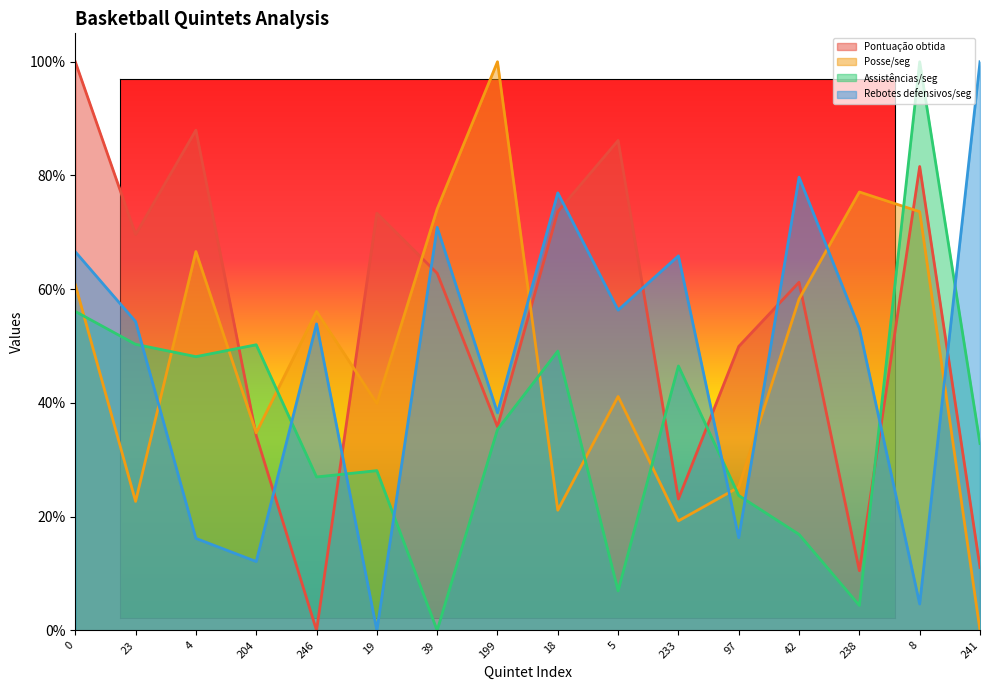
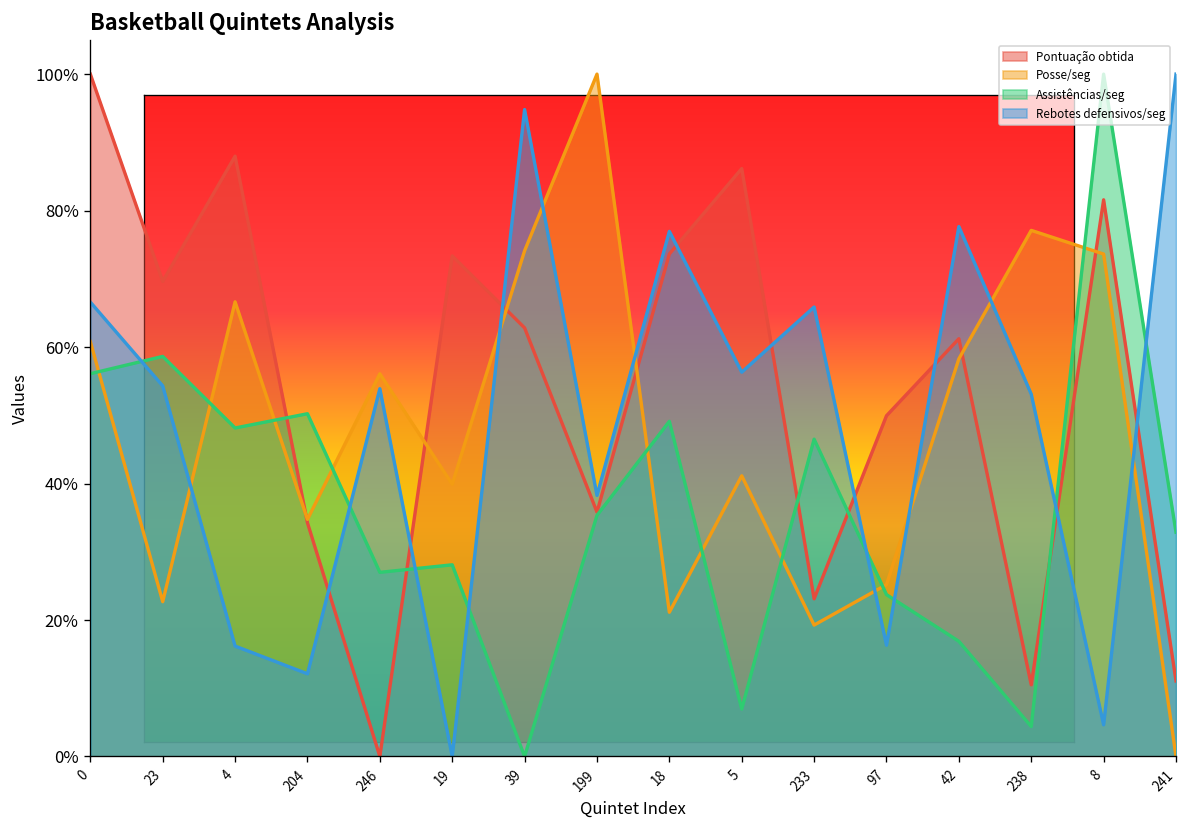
  {
    "Basketball Quintets Analysis": {
      "Pontuação obtida": {
        "0": "100%",
        "23": "70%",
        "4": "88%",
        "204": "34%",
        "246": "0%",
        "19": "73%",
        "39": "63%",
        "199": "36%",
        "18": "74%",
        "5": "86%",
        "233": "23%",
        "97": "50%",
        "42": "61%",
        "238": "11%",
        "8": "82%",
        "241": "11%"
      },
      "Posse/seg": {
        "0": "61%",
        "23": "23%",
        "4": "67%",
        "204": "35%",
        "246": "56%",
        "19": "40%",
        "39": "74%",
        "199": "100%",
        "18": "21%",
        "5": "41%",
        "233": "19%",
        "97": "25%",
        "42": "58%",
        "238": "77%",
        "8": "74%",
        "241": "0%"
      },
      "Assistências/seg": {
        "0": "56%",
-       "23": "50%",
+       "23": "59%",
        "4": "48%",
        "204": "50%",
        "246": "27%",
        "19": "28%",
        "39": "0%",
        "199": "35%",
        "18": "49%",
        "5": "7%",
        "233": "47%",
        "97": "24%",
        "42": "17%",
        "238": "4%",
        "241": "33%"
      },
      "Rebotes defensivos/seg": {
        "0": "67%",
        "23": "54%",
        "4": "16%",
        "204": "12%",
        "246": "54%",
        "19": "0%",
-       "39": "71%",
+       "39": "95%",
        "199": "38%",
        "18": "77%",
        "5": "56%",
        "233": "66%",
        "97": "16%",
-       "42": "80%",
+       "42": "78%",
        "238": "53%",
        "8": "5%",
        "241": "100%"
      }
    }
  }
